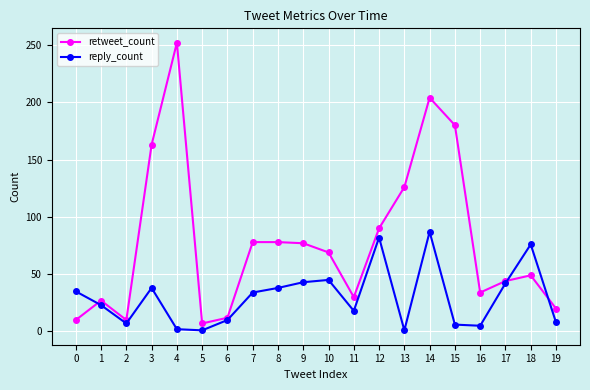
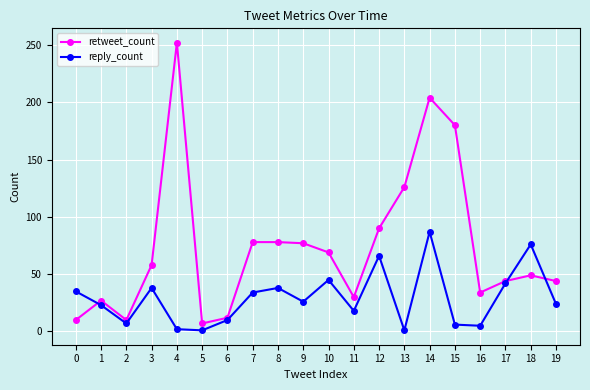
  {
    "retweet_count": {
      "0": 10,
      "1": 27,
      "2": 10,
-     "3": 163,
+     "3": 58,
      "4": 252,
      "5": 7,
      "7": 78,
      "8": 78,
      "9": 77,
      "10": 69,
      "11": 30,
      "12": 90,
      "13": 126,
      "14": 204,
      "15": 180,
      "16": 34,
      "18": 49,
-     "19": 20
+     "19": 44
    },
    "reply_count": {
      "0": 35,
      "1": 23,
      "2": 7,
      "3": 38,
      "4": 2,
      "5": 1,
      "7": 34,
      "8": 38,
-     "9": 43,
+     "9": 26,
      "10": 45,
      "11": 18,
-     "12": 82,
+     "12": 66,
      "13": 1,
      "14": 87,
      "15": 6,
      "16": 5,
      "18": 76,
-     "19": 8
+     "19": 24
    }
  }
